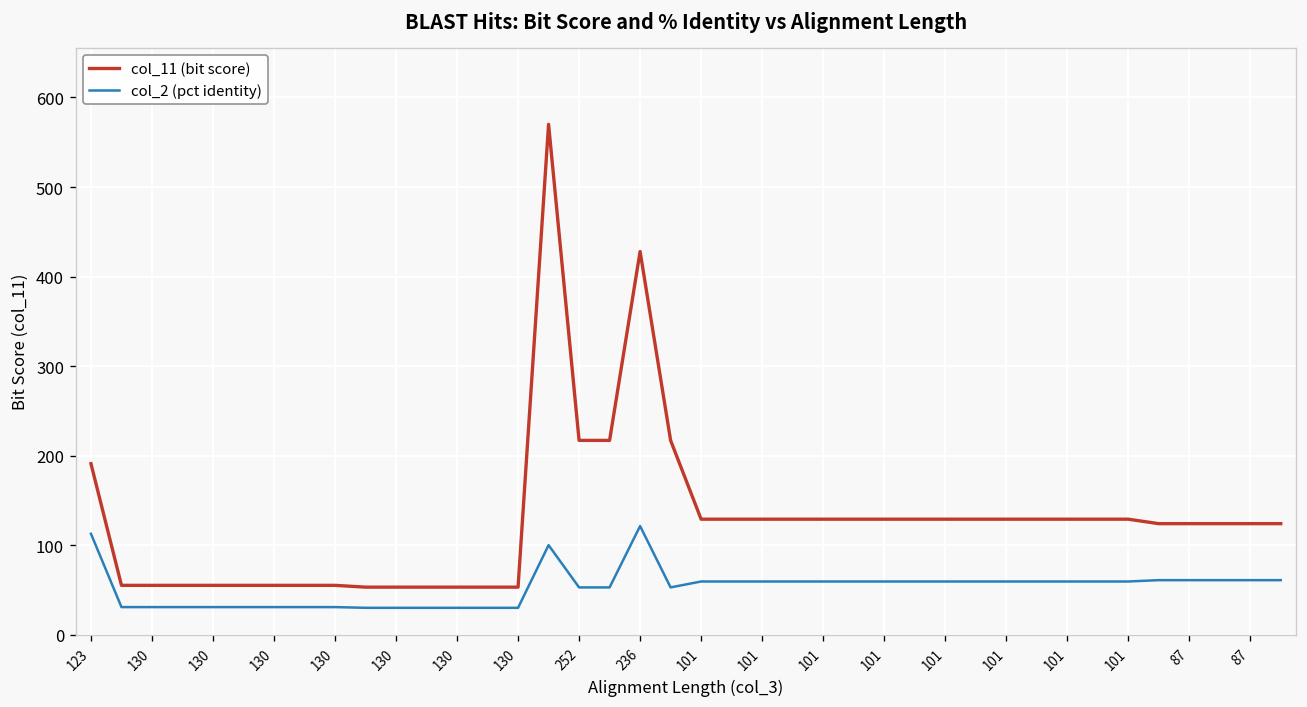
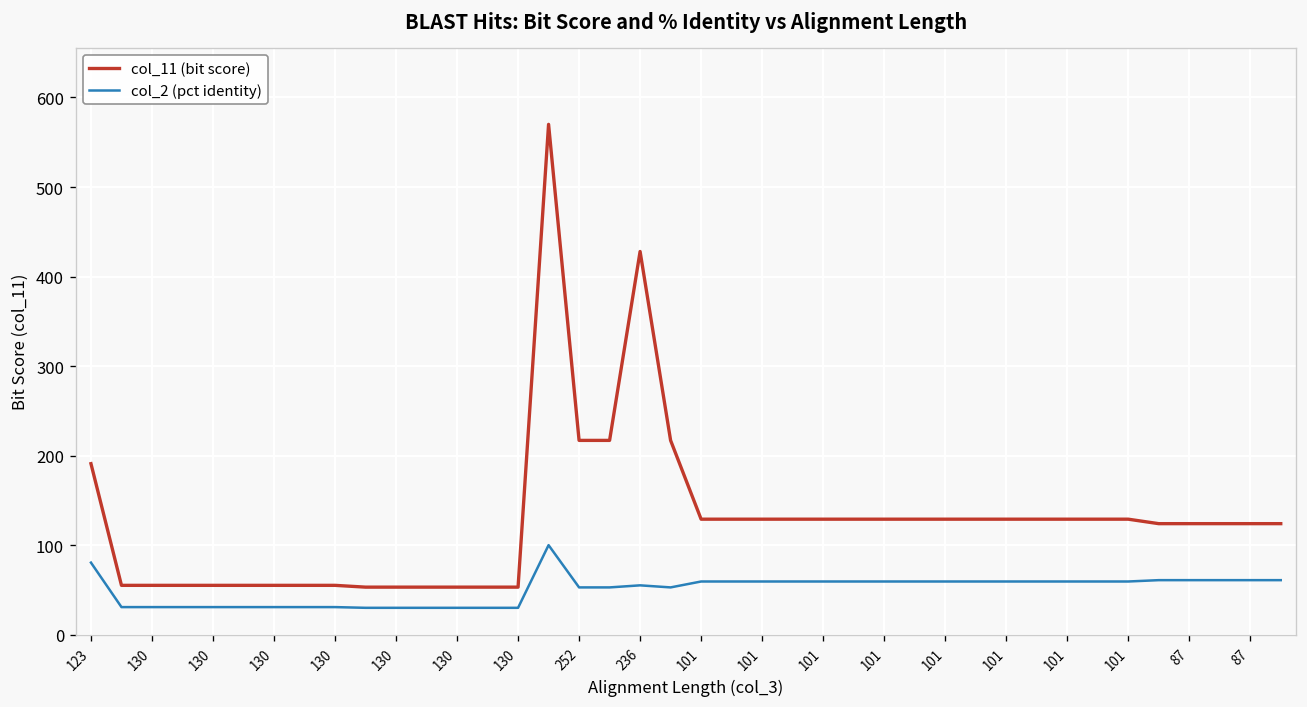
  {
    "col_11 (bit score)": {
      "123": 190,
      "252": 220,
      "236": 430
    },
    "col_2 (pct identity)": {
-     "123": 110,
+     "123": 80,
      "252": 50,
-     "236": 120
+     "236": 60
    }
  }
